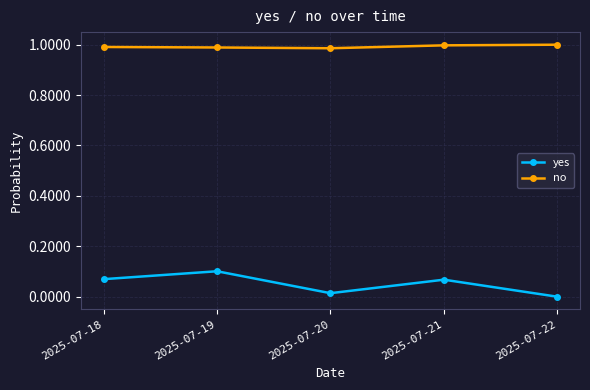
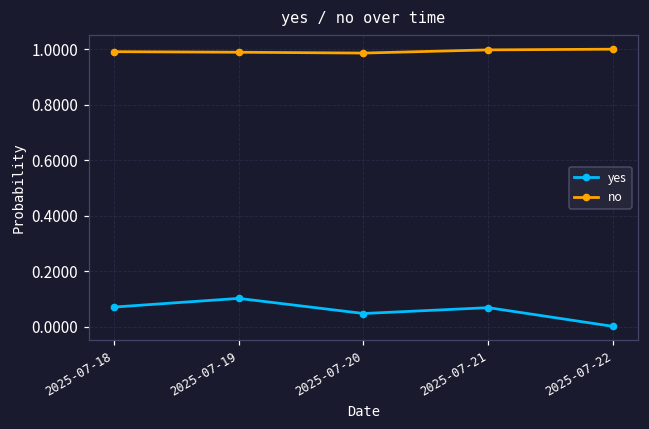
  {
    "yes": {
      "2025-07-18": 0.07,
      "2025-07-19": 0.10,
-     "2025-07-20": 0.01,
+     "2025-07-20": 0.05,
      "2025-07-21": 0.07,
      "2025-07-22": 0.00
    },
    "no": {
      "2025-07-18": 0.99,
      "2025-07-19": 0.99,
      "2025-07-20": 0.99,
      "2025-07-21": 1.00,
      "2025-07-22": 1.00
    }
  }
